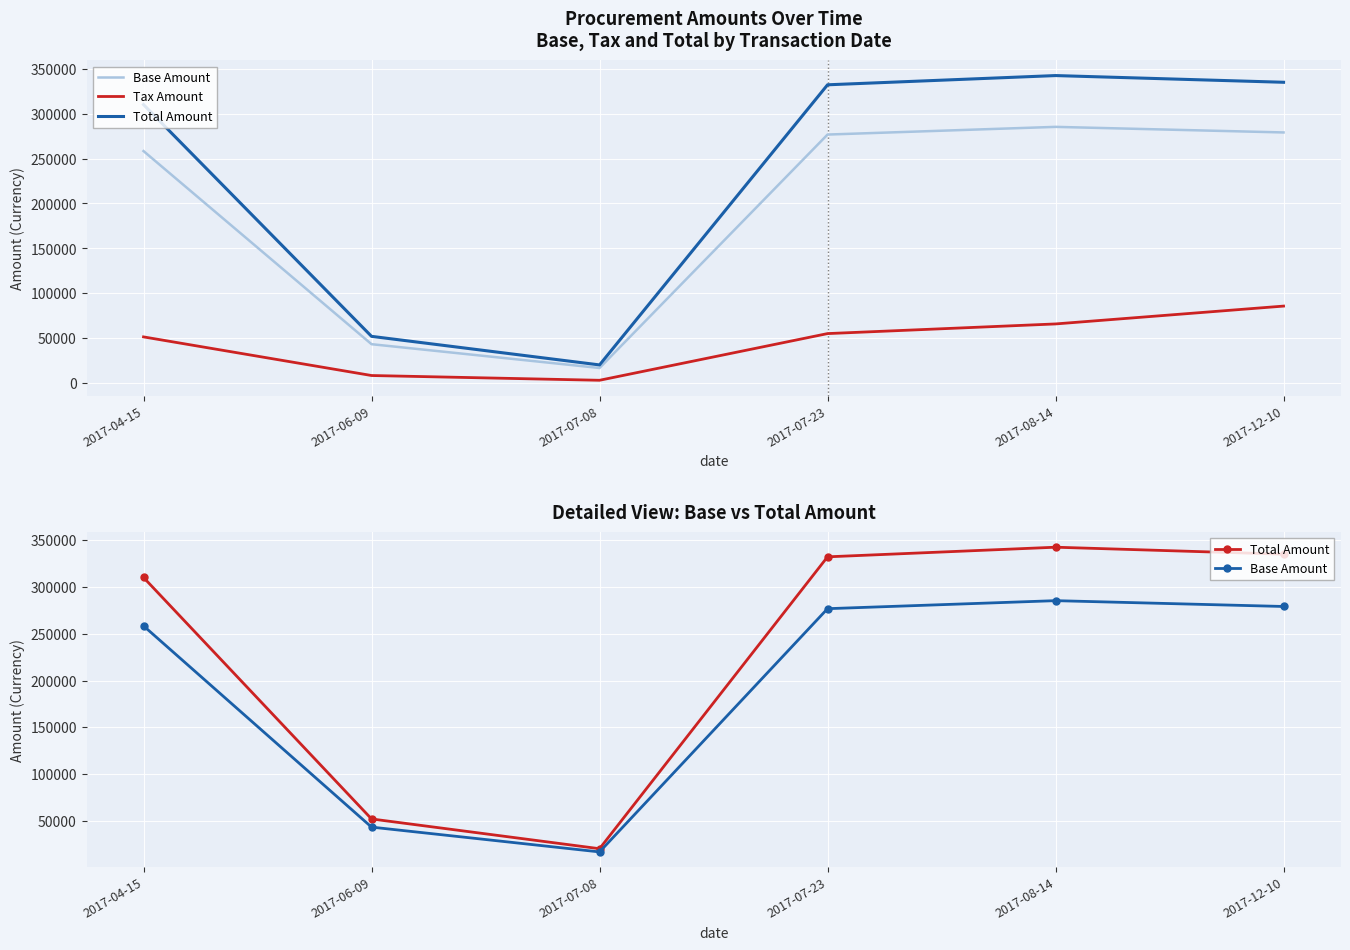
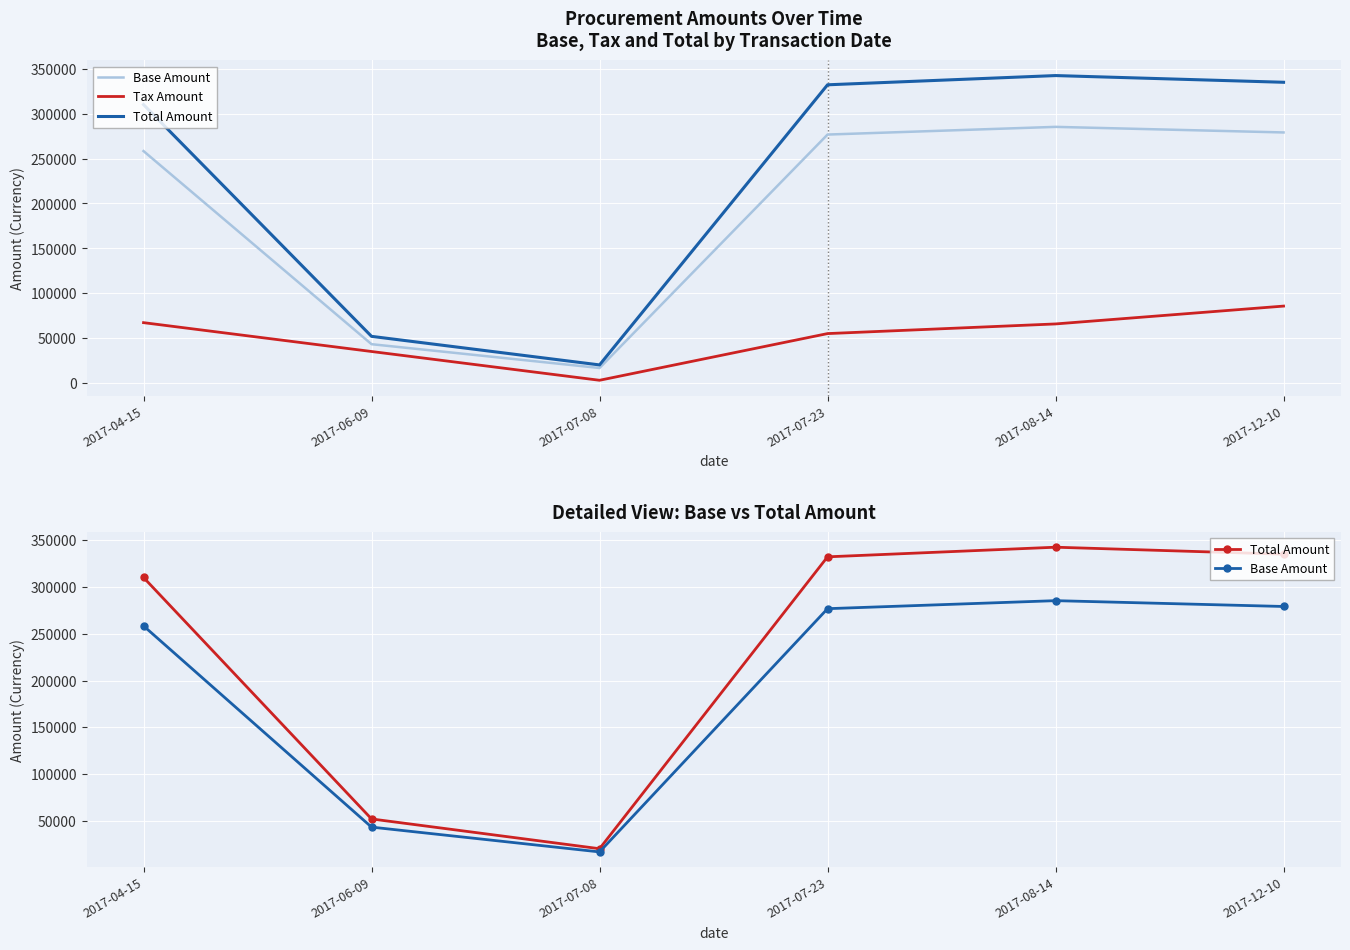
  {
    "Procurement Amounts Over Time Base, Tax and Total by Transaction Date": {
      "Tax Amount": {
-       "2017-04-15": 50000,
-       "2017-06-09": 10000,
+       "2017-04-15": 70000,
+       "2017-06-09": 40000,
        "2017-07-08": 0,
        "2017-07-23": 60000,
        "2017-08-14": 70000,
        "2017-12-10": 90000
      }
    },
    "Detailed View: Base vs Total Amount": {
      "Total Amount": {
        "2017-04-15": 310000,
        "2017-06-09": 50000,
        "2017-07-08": 20000,
        "2017-07-23": 330000,
        "2017-08-14": 340000
      },
      "Base Amount": {
        "2017-04-15": 260000,
        "2017-06-09": 40000,
        "2017-07-08": 20000,
        "2017-07-23": 280000,
        "2017-08-14": 290000,
        "2017-12-10": 280000
      }
    }
  }
